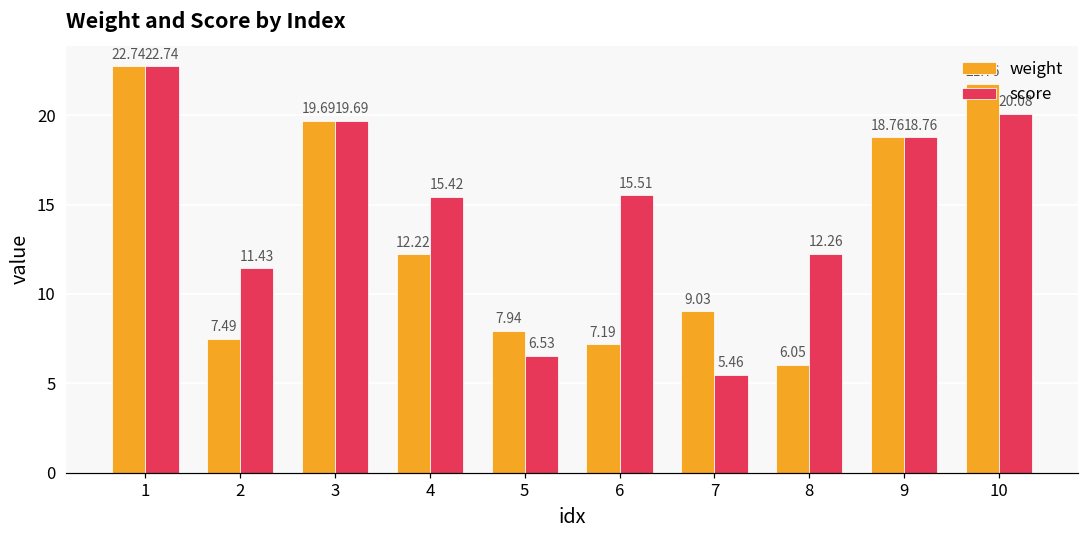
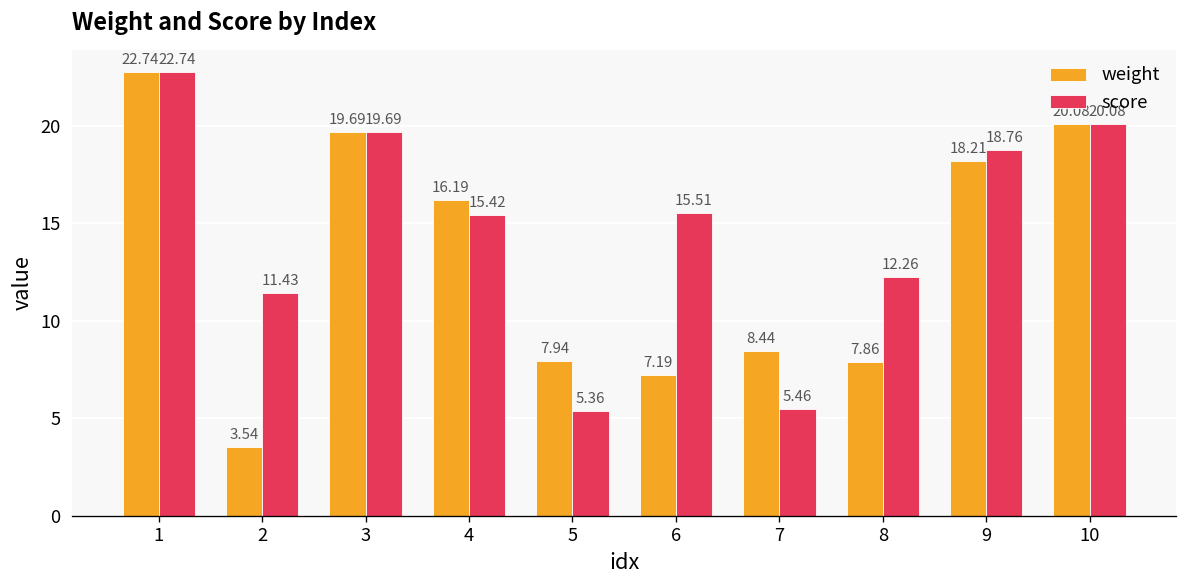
  {
    "weight": {
      "1": 22.74,
-     "2": 7.49,
+     "2": 3.54,
      "3": 19.69,
-     "4": 12.22,
+     "4": 16.19,
      "5": 7.94,
      "6": 7.19,
-     "7": 9.03,
-     "8": 6.05,
-     "9": 18.76,
-     "10": 21.76
+     "7": 8.44,
+     "8": 7.86,
+     "9": 18.21,
+     "10": 20.08
    },
    "score": {
      "1": 22.74,
      "2": 11.43,
      "3": 19.69,
      "4": 15.42,
-     "5": 6.53,
+     "5": 5.36,
      "6": 15.51,
      "7": 5.46,
      "8": 12.26,
      "9": 18.76,
      "10": 20.08
    }
  }
